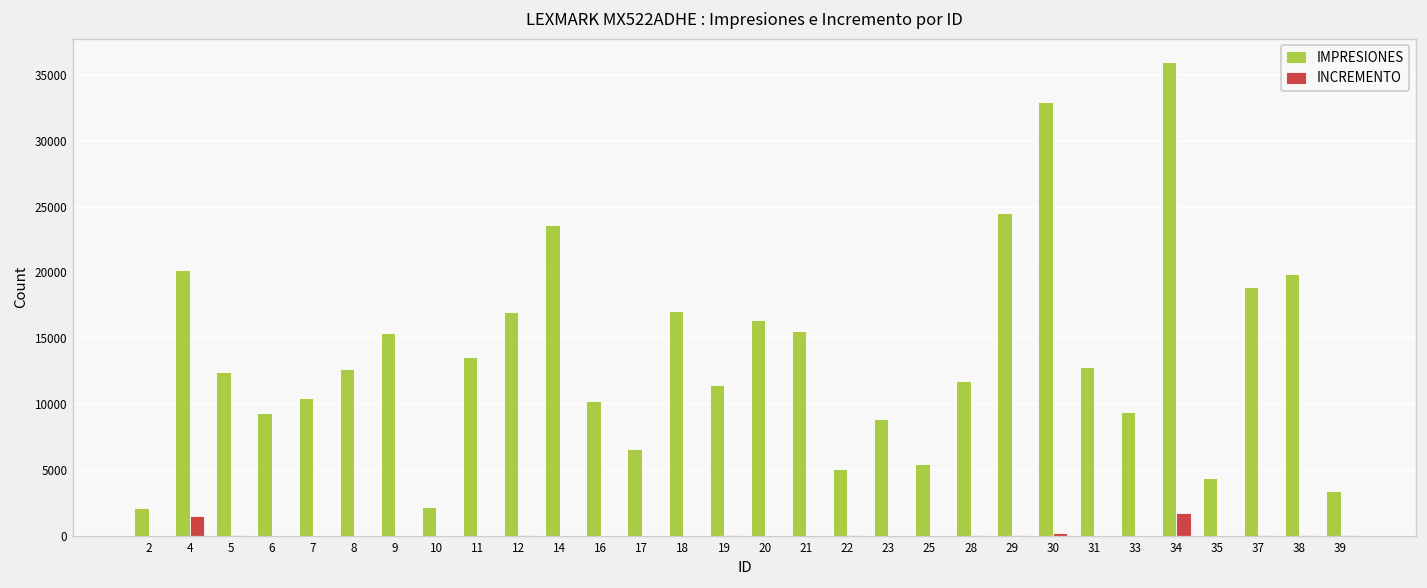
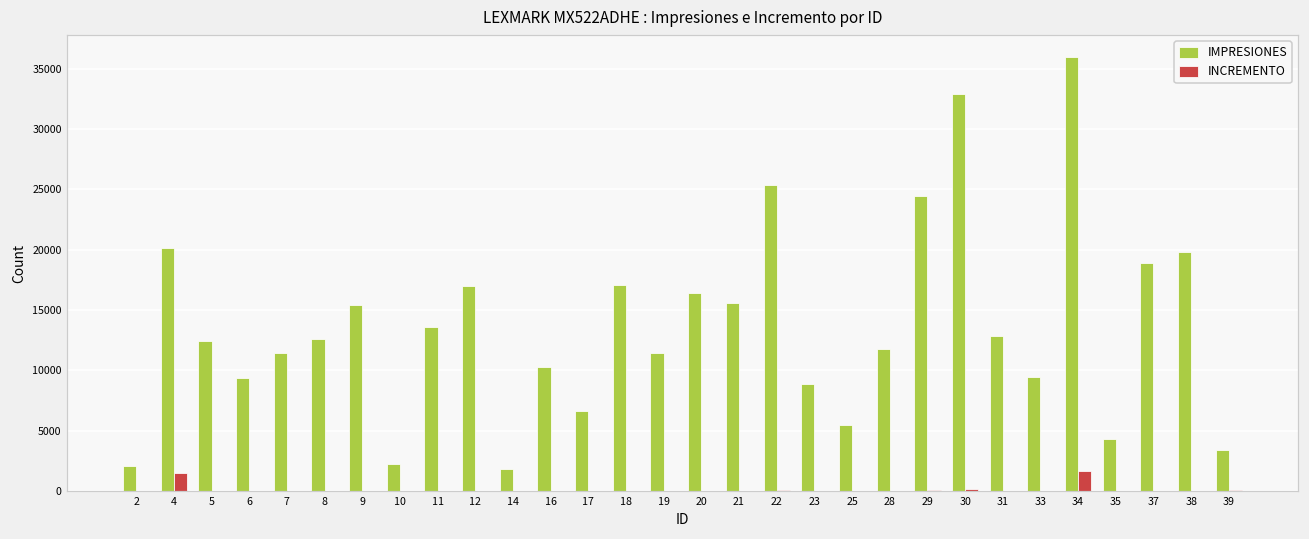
  {
    "IMPRESIONES": {
      "2": 2100,
      "4": 20200,
      "5": 12400,
      "6": 9400,
-     "7": 10500,
+     "7": 11400,
      "8": 12600,
      "9": 15400,
      "10": 2200,
      "11": 13600,
      "12": 17000,
-     "14": 23600,
+     "14": 1900,
      "16": 10300,
      "17": 6600,
      "18": 17100,
      "19": 11400,
      "20": 16400,
      "21": 15600,
-     "22": 5100,
+     "22": 25400,
      "23": 8900,
      "25": 5500,
      "28": 11800,
      "29": 24500,
      "30": 32900,
      "31": 12800,
      "33": 9400,
      "34": 36000,
      "35": 4400,
      "37": 18900,
      "38": 19800,
      "39": 3400
    },
    "INCREMENTO": {
      "2": 0,
      "4": 1500,
      "6": 0,
      "7": 0,
      "10": 0,
      "11": 0,
      "14": 0,
      "17": 0,
      "18": 0,
      "21": 0,
      "25": 0,
      "34": 1700
    }
  }
